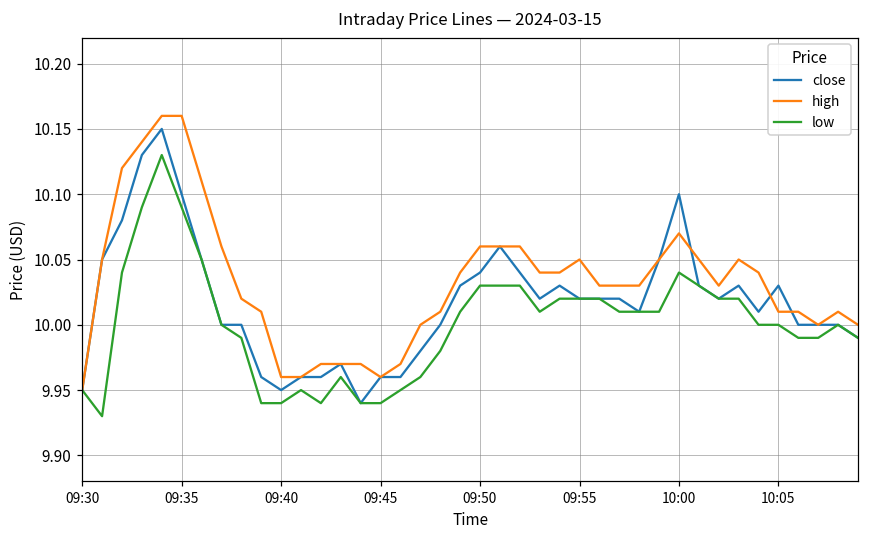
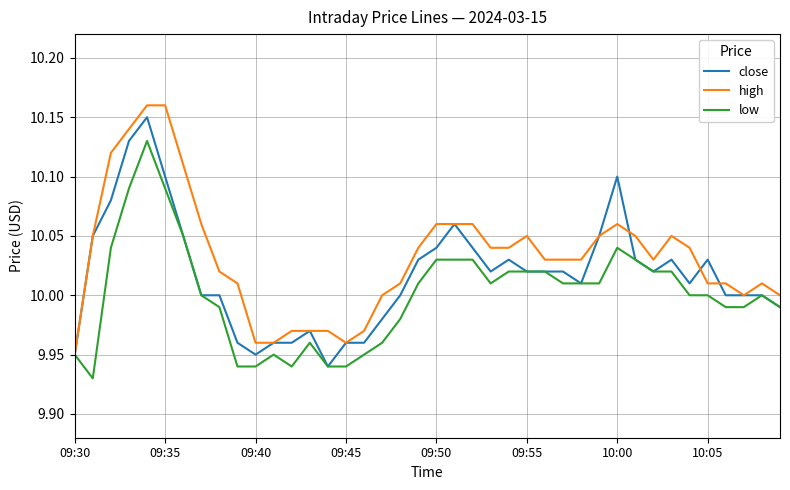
  {
    "close": {
      "09:35": 10.10,
      "09:40": 9.95,
      "09:50": 10.04,
      "10:00": 10.10,
      "10:05": 10.03
    },
    "high": {
      "09:35": 10.16,
      "09:40": 9.96,
      "09:50": 10.06,
      "09:55": 10.05,
-     "10:00": 10.07,
+     "10:00": 10.06,
      "10:05": 10.01
    },
    "low": {
      "09:35": 10.09,
      "09:40": 9.94,
      "09:45": 9.94,
      "09:50": 10.03,
      "10:00": 10.04,
      "10:05": 10.00
    }
  }
